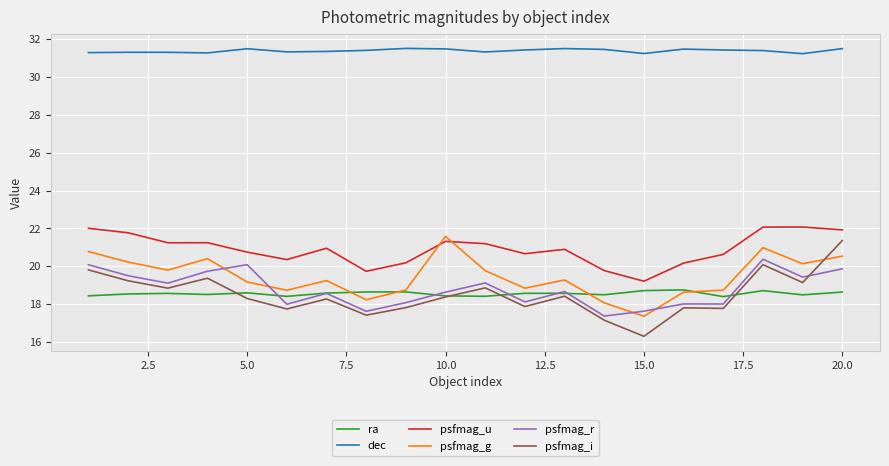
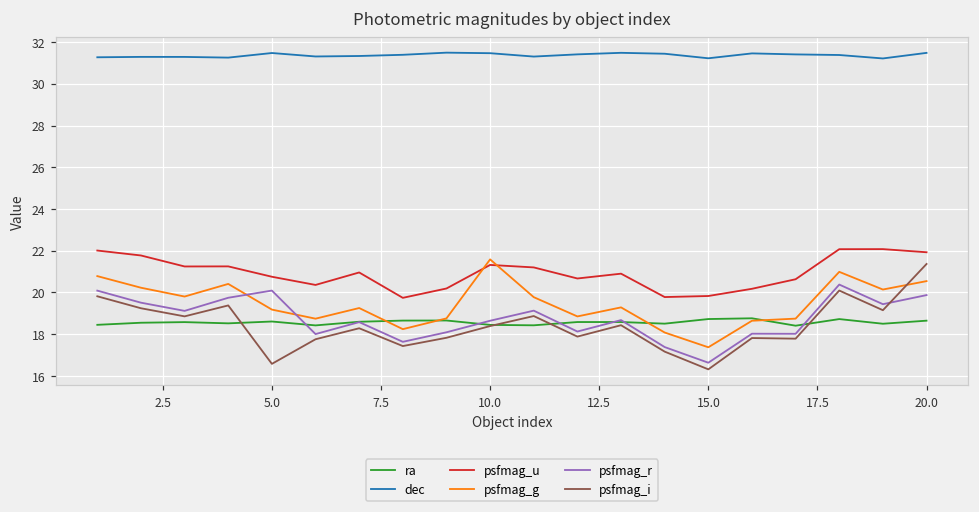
  {
    "ra": {
      "5.0": 18.6,
      "15.0": 18.7,
      "20.0": 18.6
    },
    "dec": {
      "5.0": 31.5,
      "10.0": 31.5,
      "15.0": 31.2,
      "20.0": 31.5
    },
    "psfmag_u": {
      "5.0": 20.8,
      "10.0": 21.3,
-     "15.0": 19.2,
+     "15.0": 19.8,
      "20.0": 21.9
    },
    "psfmag_g": {
      "5.0": 19.2,
      "10.0": 21.6,
      "15.0": 17.4,
      "20.0": 20.5
    },
    "psfmag_r": {
      "5.0": 20.1,
      "10.0": 18.6,
-     "15.0": 17.6,
+     "15.0": 16.6,
      "20.0": 19.9
    },
    "psfmag_i": {
-     "5.0": 18.3,
+     "5.0": 16.6,
      "15.0": 16.3,
      "20.0": 21.4
    }
  }
